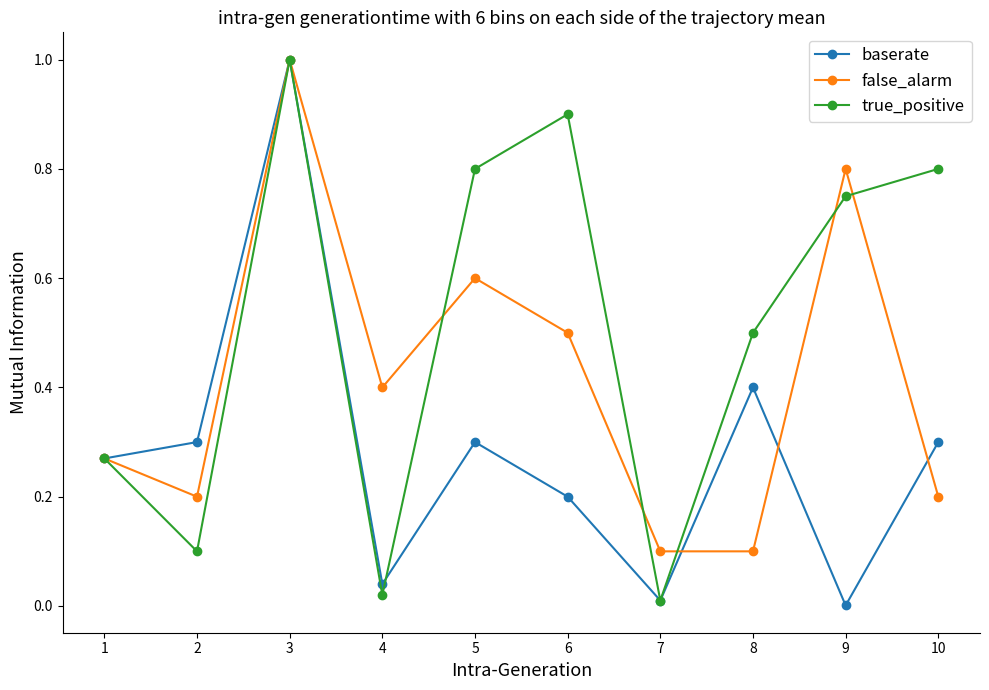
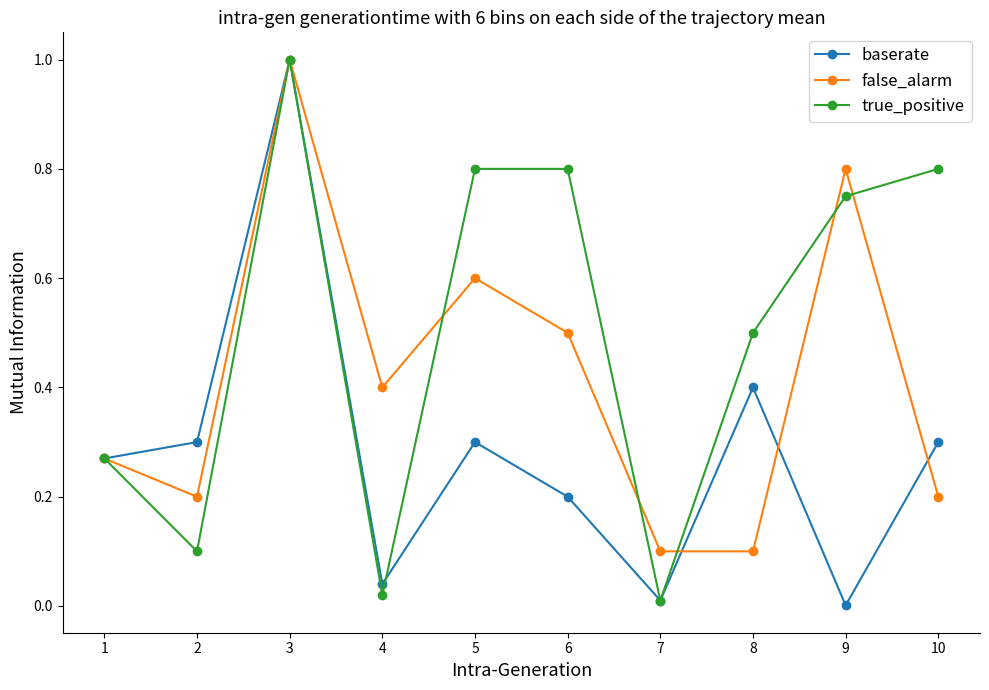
  {
    "baserate": {
      "2": 0.3,
      "4": 0.04,
      "5": 0.3,
      "6": 0.2,
      "8": 0.4,
      "9": 0.0,
      "10": 0.3
    },
    "false_alarm": {
      "2": 0.2,
      "4": 0.4,
      "5": 0.6,
      "6": 0.5,
      "7": 0.1,
      "8": 0.1,
      "9": 0.8,
      "10": 0.2
    },
    "true_positive": {
      "2": 0.1,
      "4": 0.02,
      "5": 0.8,
-     "6": 0.9,
+     "6": 0.8,
      "8": 0.5,
      "9": 0.75,
      "10": 0.8
    }
  }
